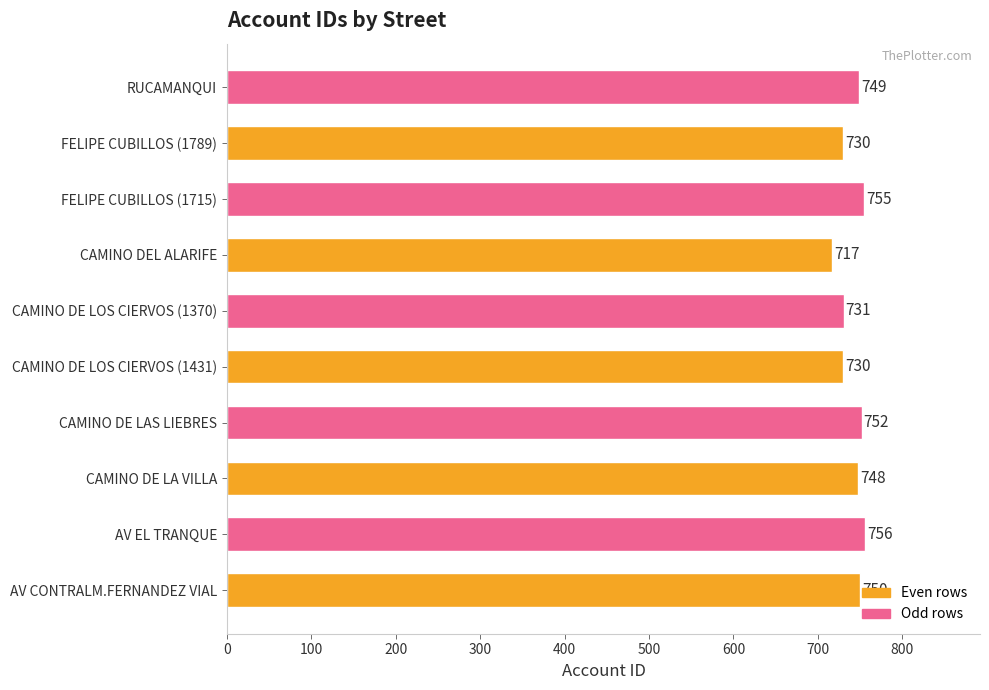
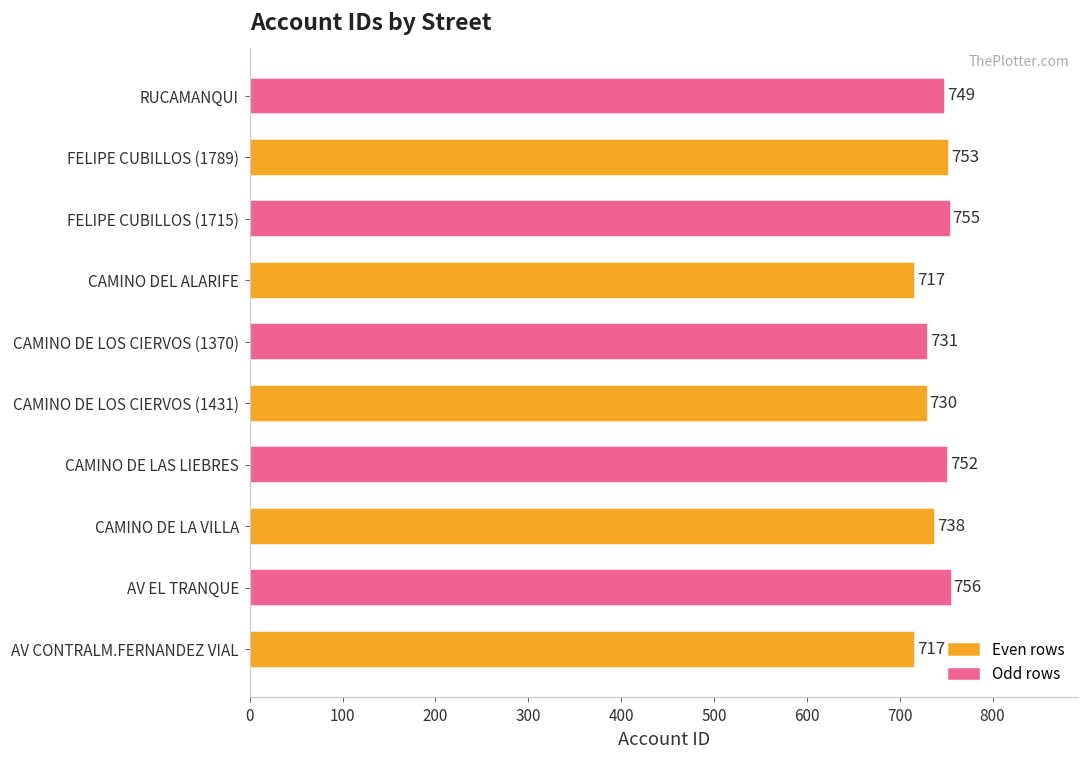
  {
    "RUCAMANQUI": 749,
-   "FELIPE CUBILLOS (1789)": 730,
+   "FELIPE CUBILLOS (1789)": 753,
    "FELIPE CUBILLOS (1715)": 755,
    "CAMINO DEL ALARIFE": 717,
    "CAMINO DE LOS CIERVOS (1370)": 731,
    "CAMINO DE LOS CIERVOS (1431)": 730,
    "CAMINO DE LAS LIEBRES": 752,
-   "CAMINO DE LA VILLA": 748,
+   "CAMINO DE LA VILLA": 738,
    "AV EL TRANQUE": 756,
-   "AV CONTRALM.FERNANDEZ VIAL": 750
+   "AV CONTRALM.FERNANDEZ VIAL": 717
  }
